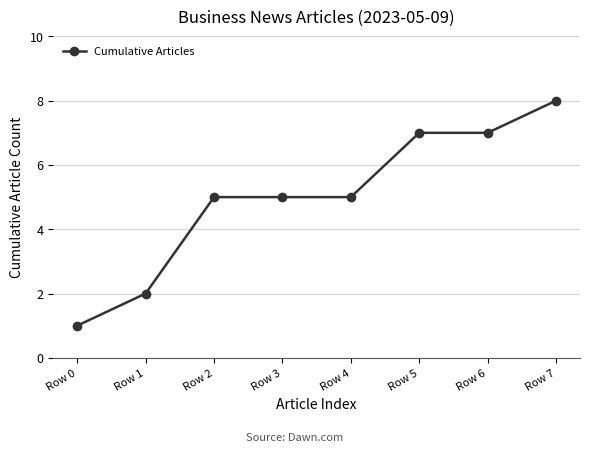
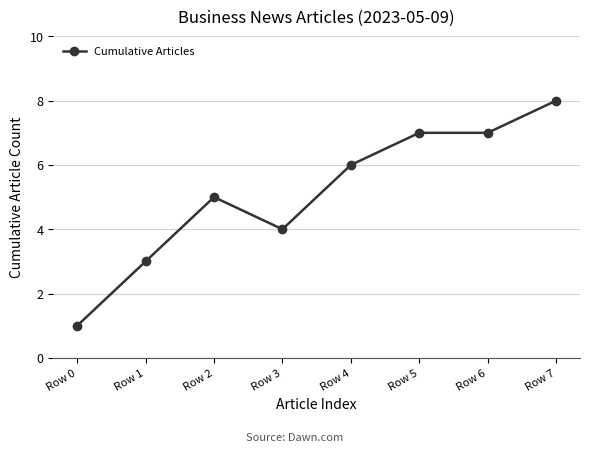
  {
    "Row 0": 1,
-   "Row 1": 2,
+   "Row 1": 3,
    "Row 2": 5,
-   "Row 3": 5,
-   "Row 4": 5,
+   "Row 3": 4,
+   "Row 4": 6,
    "Row 5": 7,
    "Row 6": 7,
    "Row 7": 8
  }
